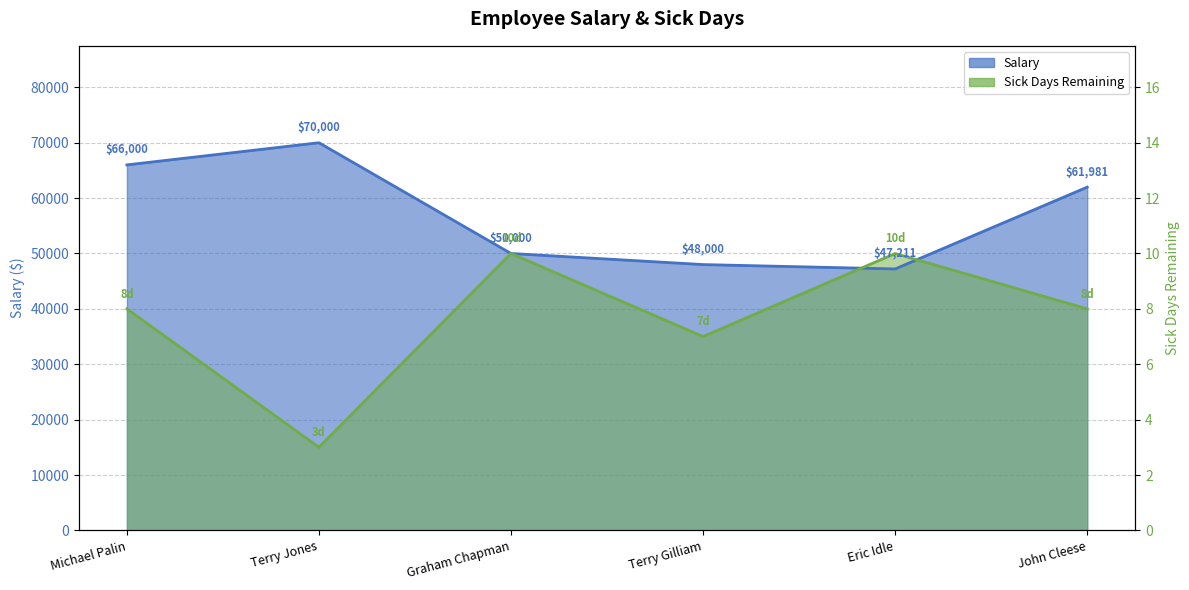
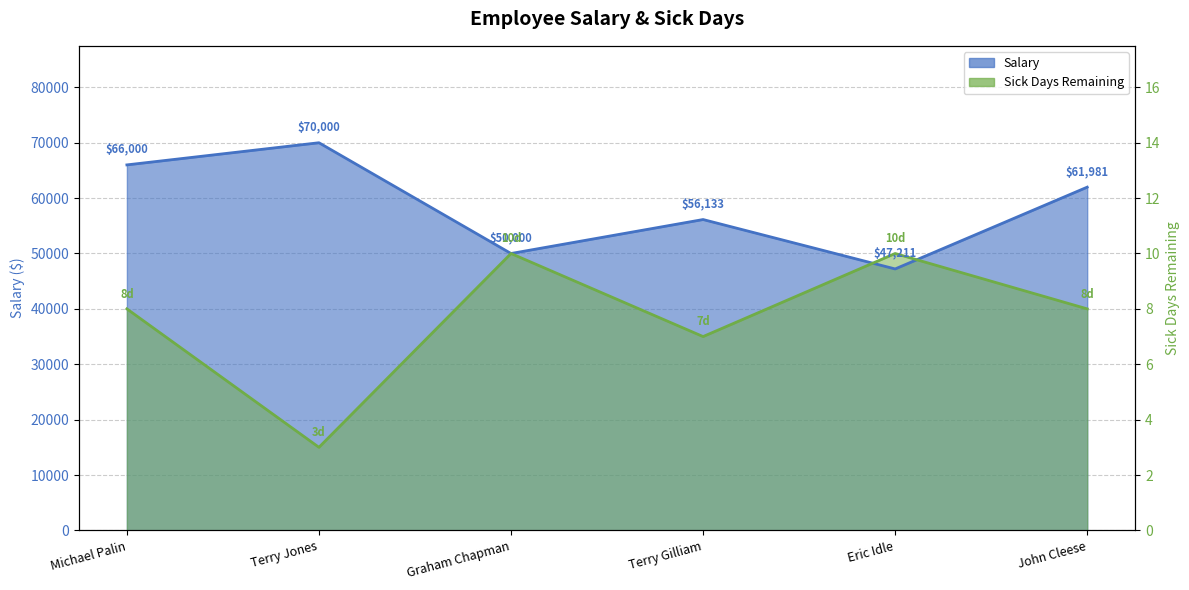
  {
    "Salary": {
      "Michael Palin": "$66,000",
      "Terry Jones": "$70,000",
-     "Terry Gilliam": "$48,000",
+     "Terry Gilliam": "$56,133",
      "John Cleese": "$61,981"
    }
  }
